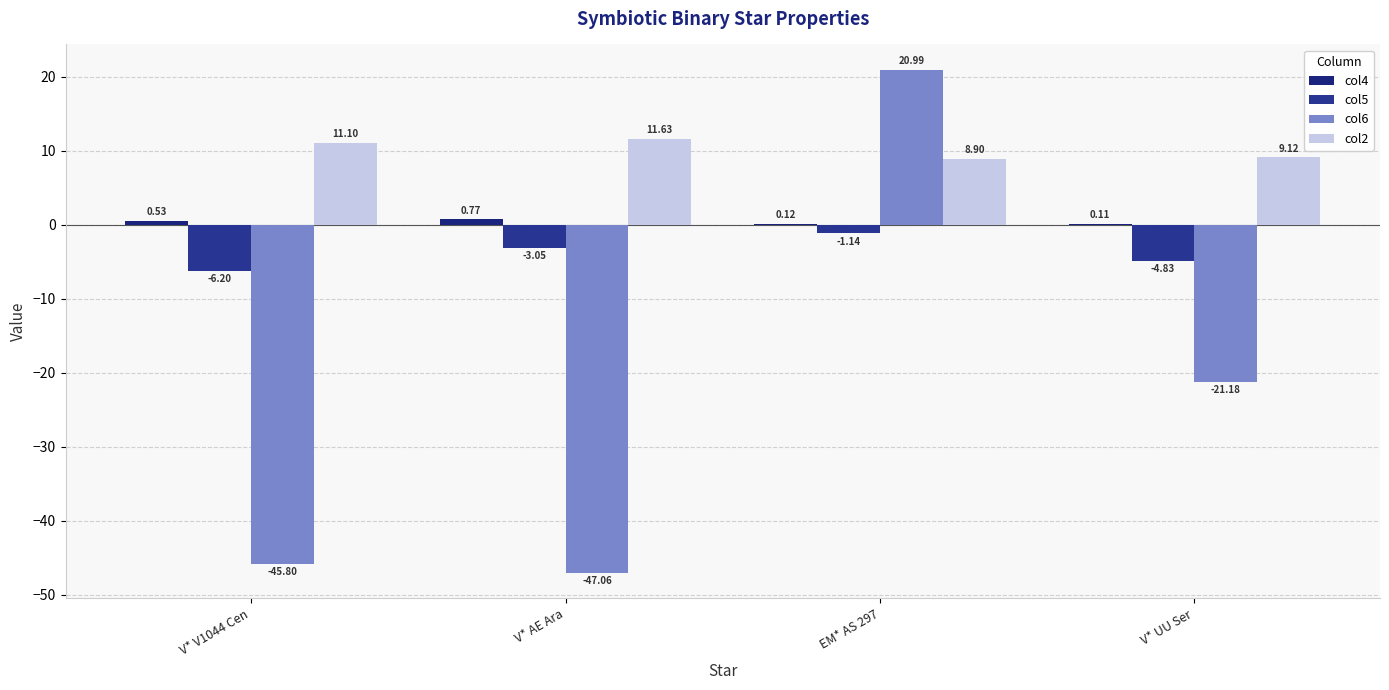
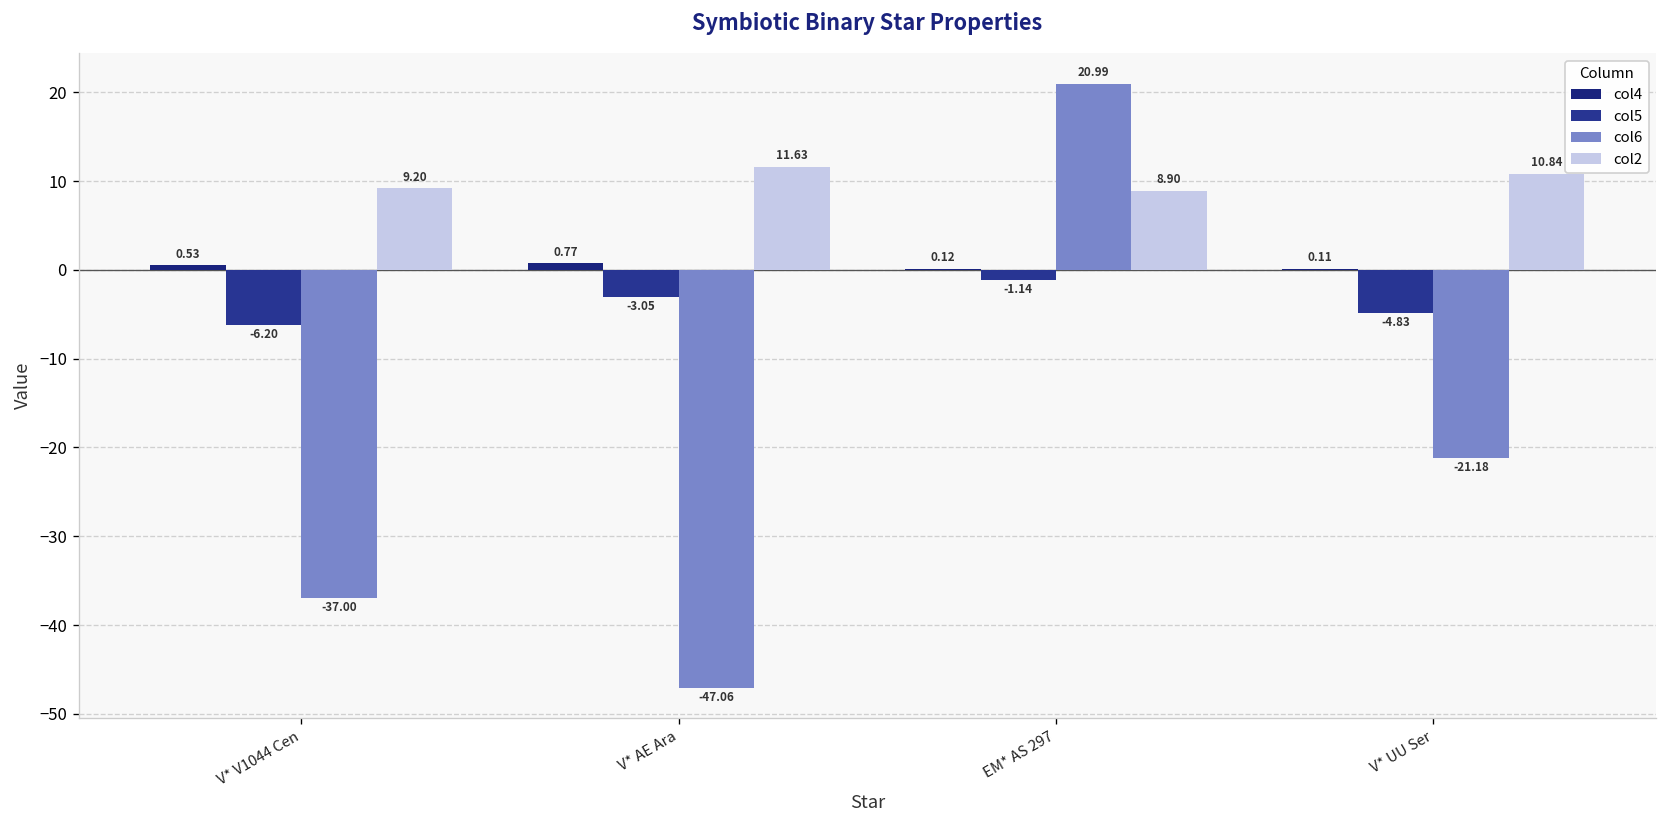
  {
    "col6": {
-     "V* V1044 Cen": -45.80,
+     "V* V1044 Cen": -37.00,
      "V* AE Ara": -47.06,
      "EM* AS 297": 20.99,
      "V* UU Ser": -21.18
    },
    "col2": {
-     "V* V1044 Cen": 11.10,
+     "V* V1044 Cen": 9.20,
      "V* AE Ara": 11.63,
      "EM* AS 297": 8.90,
-     "V* UU Ser": 9.12
+     "V* UU Ser": 10.84
    }
  }
